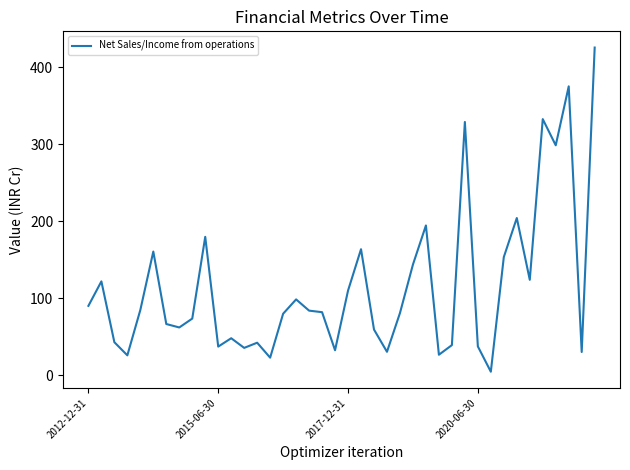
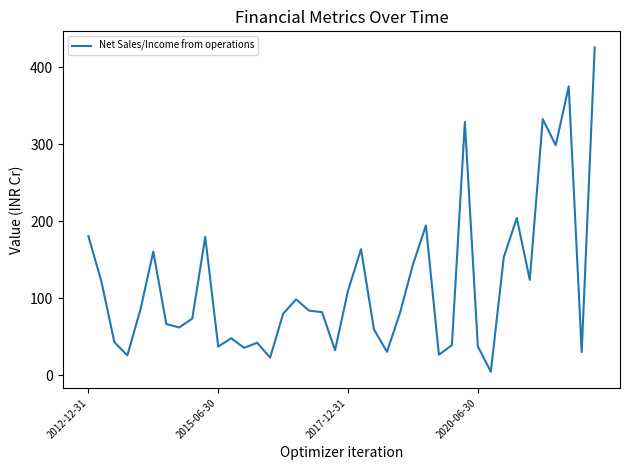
  {
-   "2012-12-31": 90,
+   "2012-12-31": 180,
    "2015-06-30": 40,
    "2017-12-31": 110,
    "2020-06-30": 40
  }
